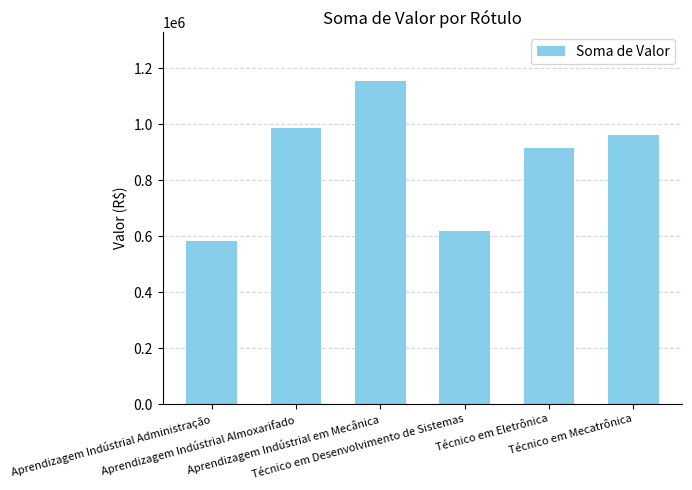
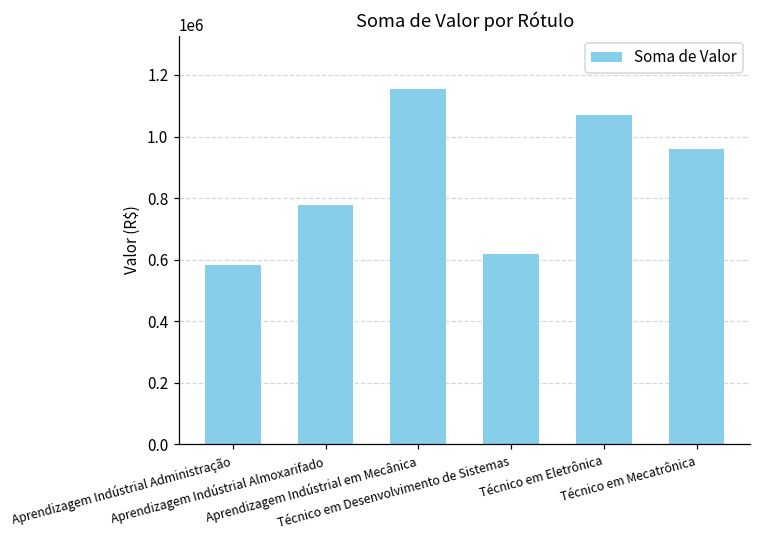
  {
    "Aprendizagem Indústrial Administração": 580000,
-   "Aprendizagem Indústrial Almoxarifado": 980000,
+   "Aprendizagem Indústrial Almoxarifado": 780000,
    "Aprendizagem Indústrial em Mecânica": 1150000,
    "Técnico em Desenvolvimento de Sistemas": 620000,
-   "Técnico em Eletrônica": 910000,
+   "Técnico em Eletrônica": 1070000,
    "Técnico em Mecatrônica": 960000
  }
